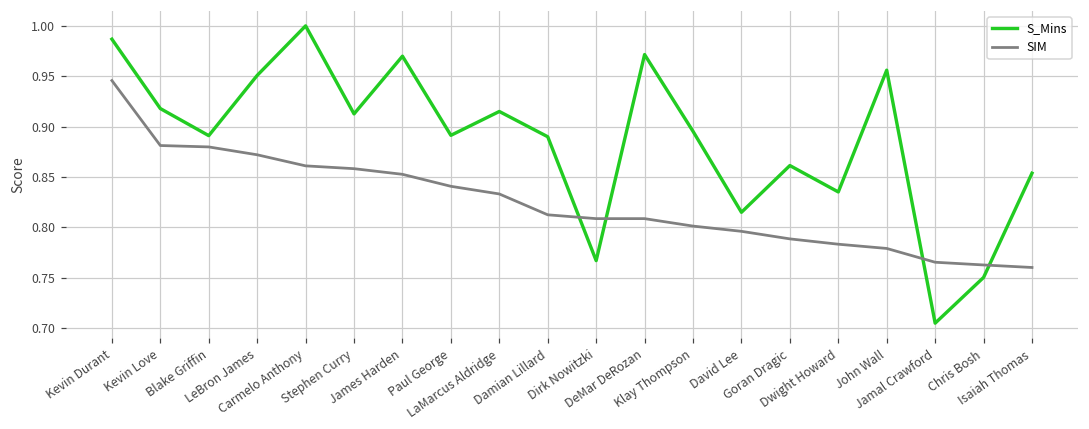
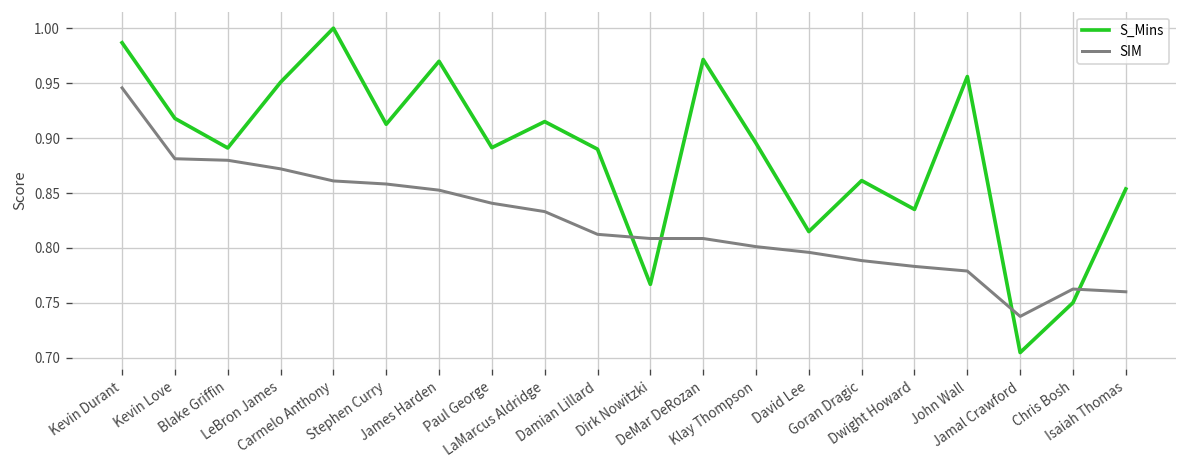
  {
    "S_Mins": {
      "Kevin Durant": 0.99,
      "Kevin Love": 0.92,
      "Blake Griffin": 0.89,
      "LeBron James": 0.95,
      "Carmelo Anthony": 1.00,
      "Stephen Curry": 0.91,
      "James Harden": 0.97,
      "Paul George": 0.89,
      "LaMarcus Aldridge": 0.92,
      "Damian Lillard": 0.89,
      "Dirk Nowitzki": 0.77,
      "DeMar DeRozan": 0.97,
      "Klay Thompson": 0.90,
      "David Lee": 0.81,
      "Goran Dragic": 0.86,
      "Dwight Howard": 0.84,
      "John Wall": 0.96,
      "Jamal Crawford": 0.70,
      "Chris Bosh": 0.75,
      "Isaiah Thomas": 0.85
    },
    "SIM": {
      "Kevin Durant": 0.95,
      "Kevin Love": 0.88,
      "Blake Griffin": 0.88,
      "LeBron James": 0.87,
      "Carmelo Anthony": 0.86,
      "Stephen Curry": 0.86,
      "James Harden": 0.85,
      "Paul George": 0.84,
      "LaMarcus Aldridge": 0.83,
      "Damian Lillard": 0.81,
      "Dirk Nowitzki": 0.81,
      "DeMar DeRozan": 0.81,
      "Klay Thompson": 0.80,
      "David Lee": 0.80,
      "Goran Dragic": 0.79,
      "Dwight Howard": 0.78,
      "John Wall": 0.78,
-     "Jamal Crawford": 0.77,
+     "Jamal Crawford": 0.74,
      "Chris Bosh": 0.76,
      "Isaiah Thomas": 0.76
    }
  }
